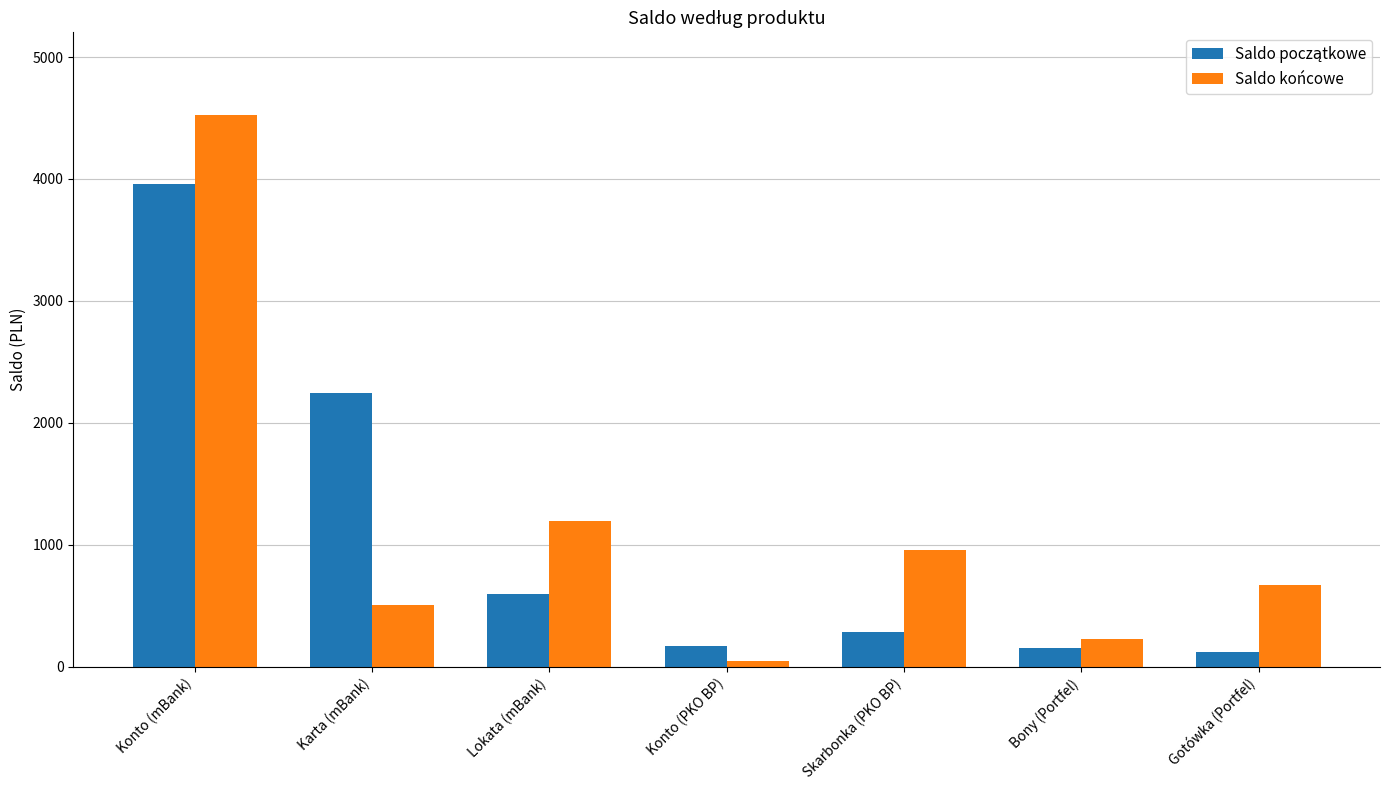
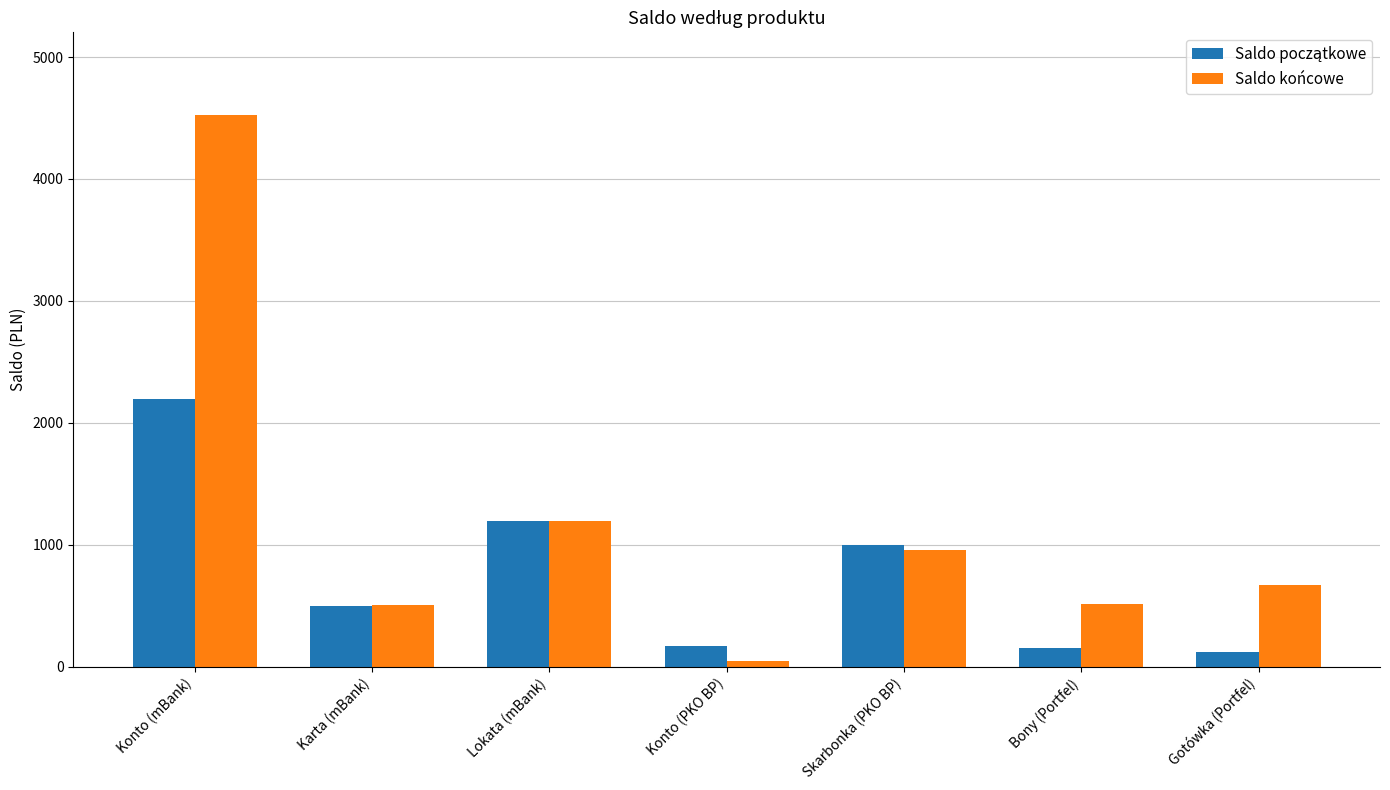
  {
    "Saldo początkowe": {
-     "Konto (mBank)": 3960,
-     "Karta (mBank)": 2240,
-     "Lokata (mBank)": 600,
+     "Konto (mBank)": 2200,
+     "Karta (mBank)": 500,
+     "Lokata (mBank)": 1200,
      "Konto (PKO BP)": 170,
-     "Skarbonka (PKO BP)": 290,
+     "Skarbonka (PKO BP)": 1000,
      "Bony (Portfel)": 150,
      "Gotówka (Portfel)": 130
    },
    "Saldo końcowe": {
      "Konto (mBank)": 4520,
      "Karta (mBank)": 510,
      "Lokata (mBank)": 1200,
      "Konto (PKO BP)": 50,
      "Skarbonka (PKO BP)": 960,
-     "Bony (Portfel)": 230,
+     "Bony (Portfel)": 520,
      "Gotówka (Portfel)": 670
    }
  }
